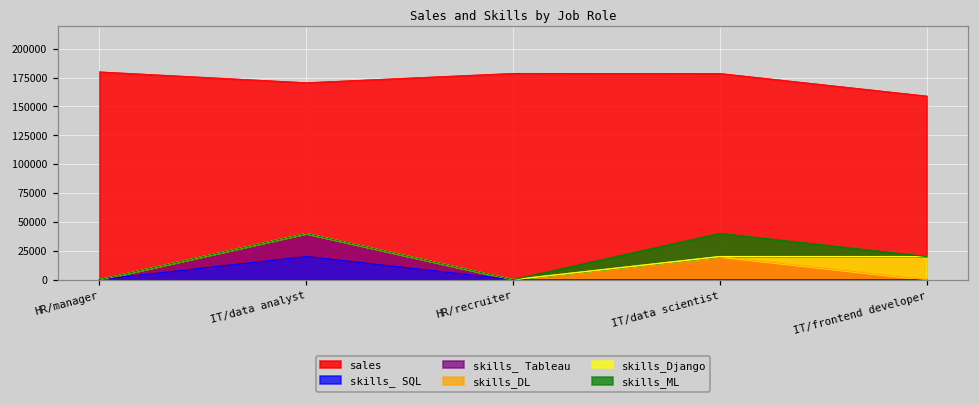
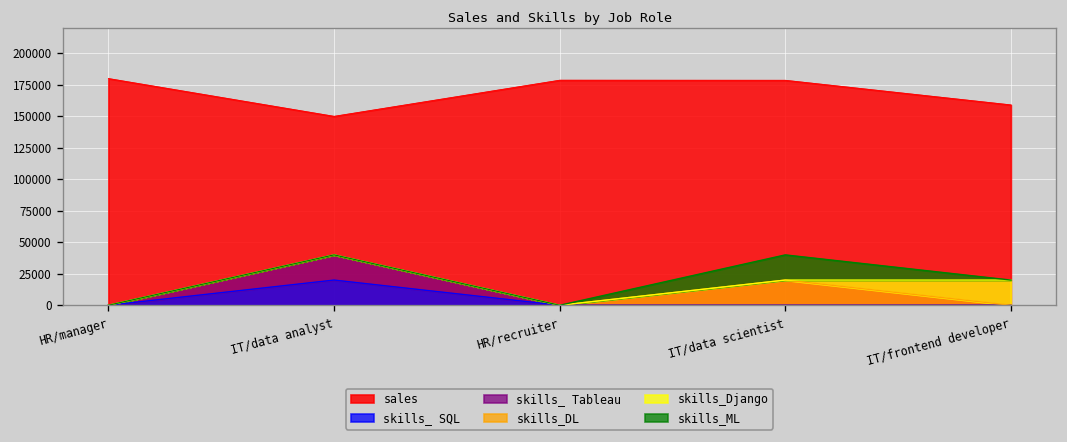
  {
    "sales": {
      "HR/manager": 180000,
-     "IT/data analyst": 171000,
+     "IT/data analyst": 150000,
      "HR/recruiter": 179000,
      "IT/data scientist": 179000,
      "IT/frontend developer": 159000
    },
    "skills_ SQL": {
      "IT/data analyst": 20000
    },
    "skills_ML": {
      "IT/data scientist": 20000
    }
  }
